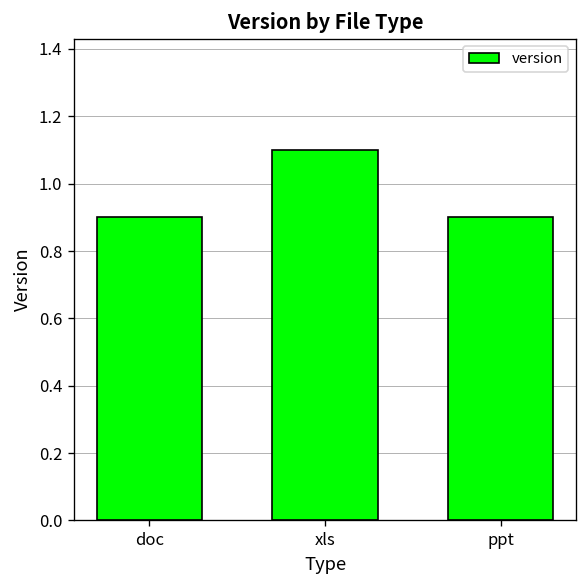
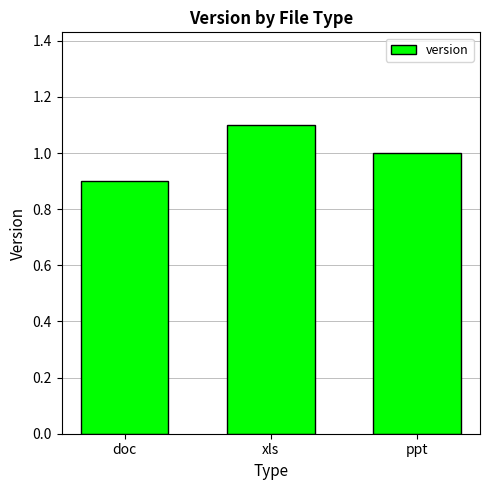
  {
    "doc": 0.9,
    "xls": 1.1,
-   "ppt": 0.9
+   "ppt": 1.0
  }
